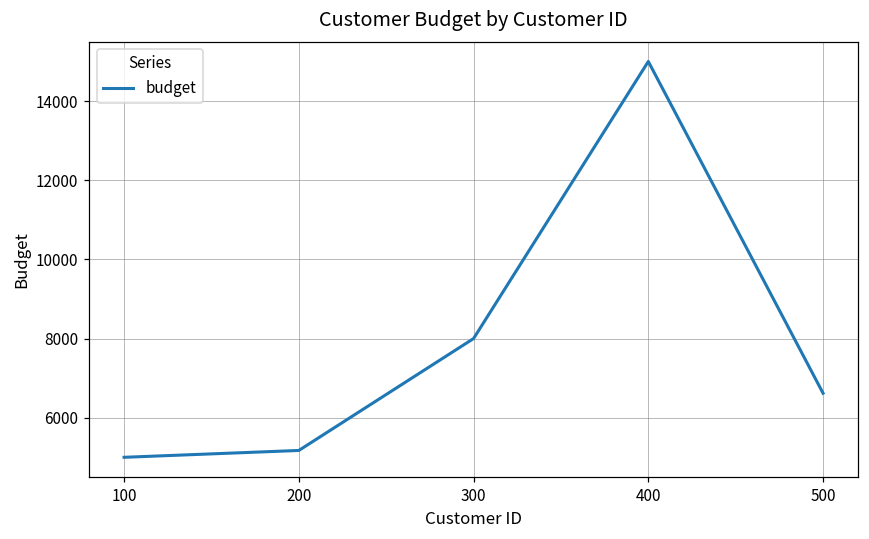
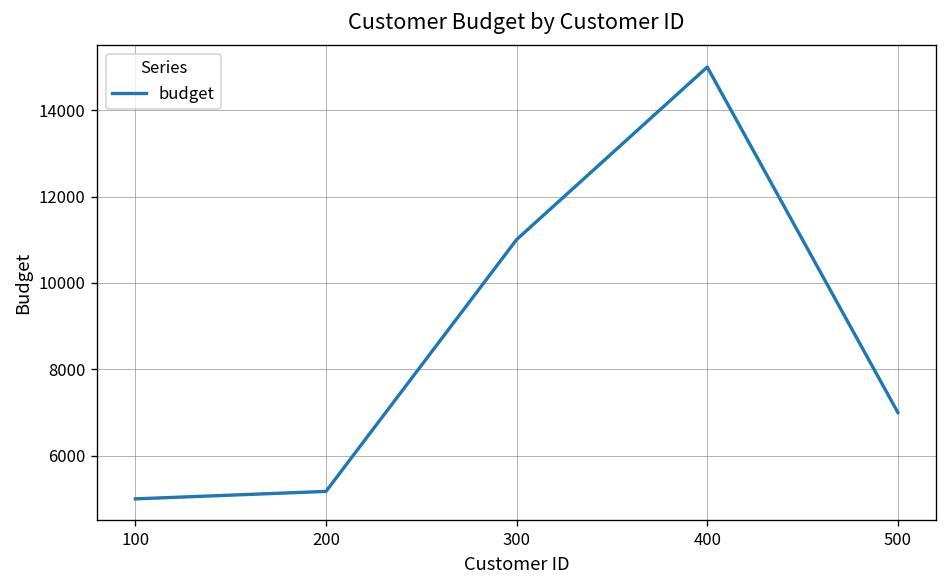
  {
    "100": 5000,
    "200": 5200,
-   "300": 8000,
+   "300": 11000,
    "400": 15000,
-   "500": 6600
+   "500": 7000
  }
